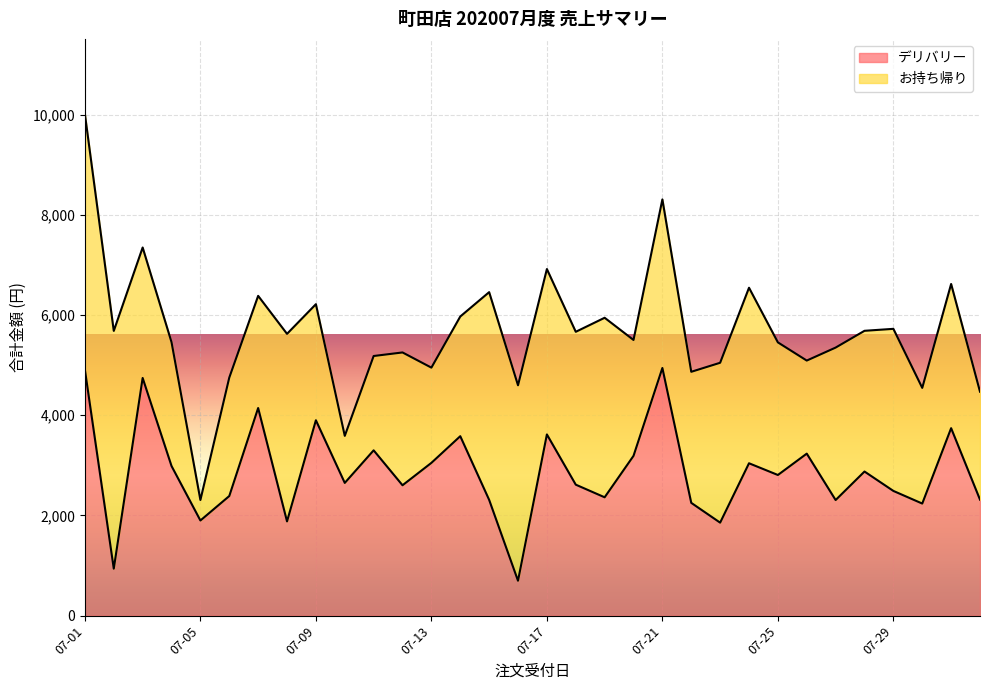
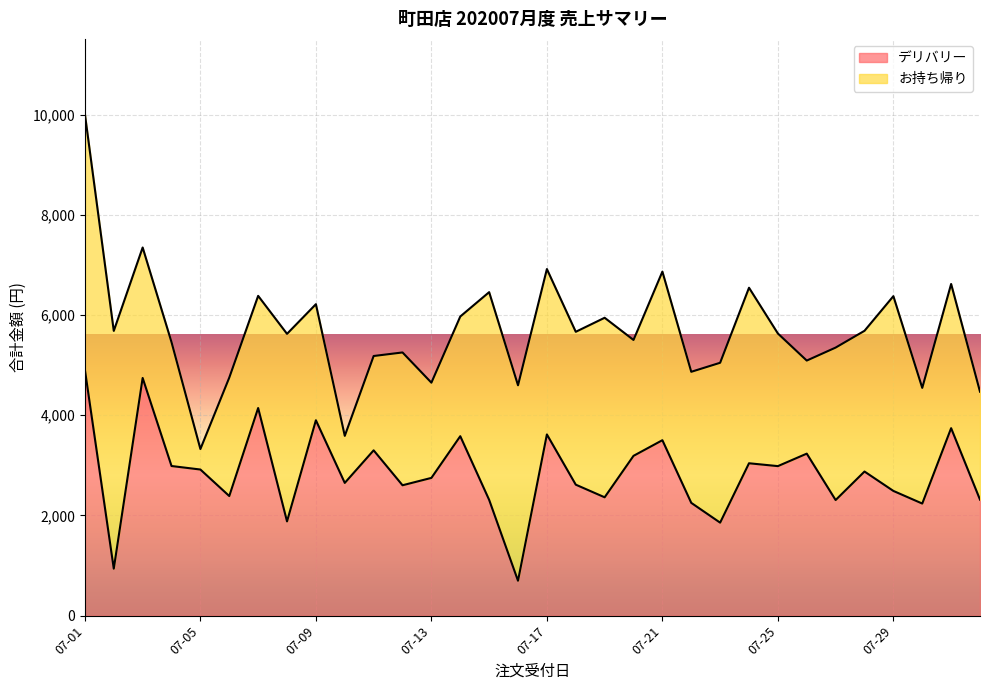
  {
    "デリバリー": {
      "07-01": "4,900",
-     "07-05": "1,900",
+     "07-05": "2,900",
      "07-09": "3,900",
-     "07-13": "3,100",
+     "07-13": "2,800",
      "07-17": "3,600",
-     "07-21": "4,900",
-     "07-25": "2,800",
+     "07-21": "3,500",
+     "07-25": "3,000",
      "07-29": "2,500"
    },
    "お持ち帰り": {
      "07-01": "5,100",
      "07-05": "400",
      "07-09": "2,300",
      "07-13": "1,900",
      "07-17": "3,300",
      "07-21": "3,400",
      "07-25": "2,600",
-     "07-29": "3,200"
+     "07-29": "3,900"
    }
  }
